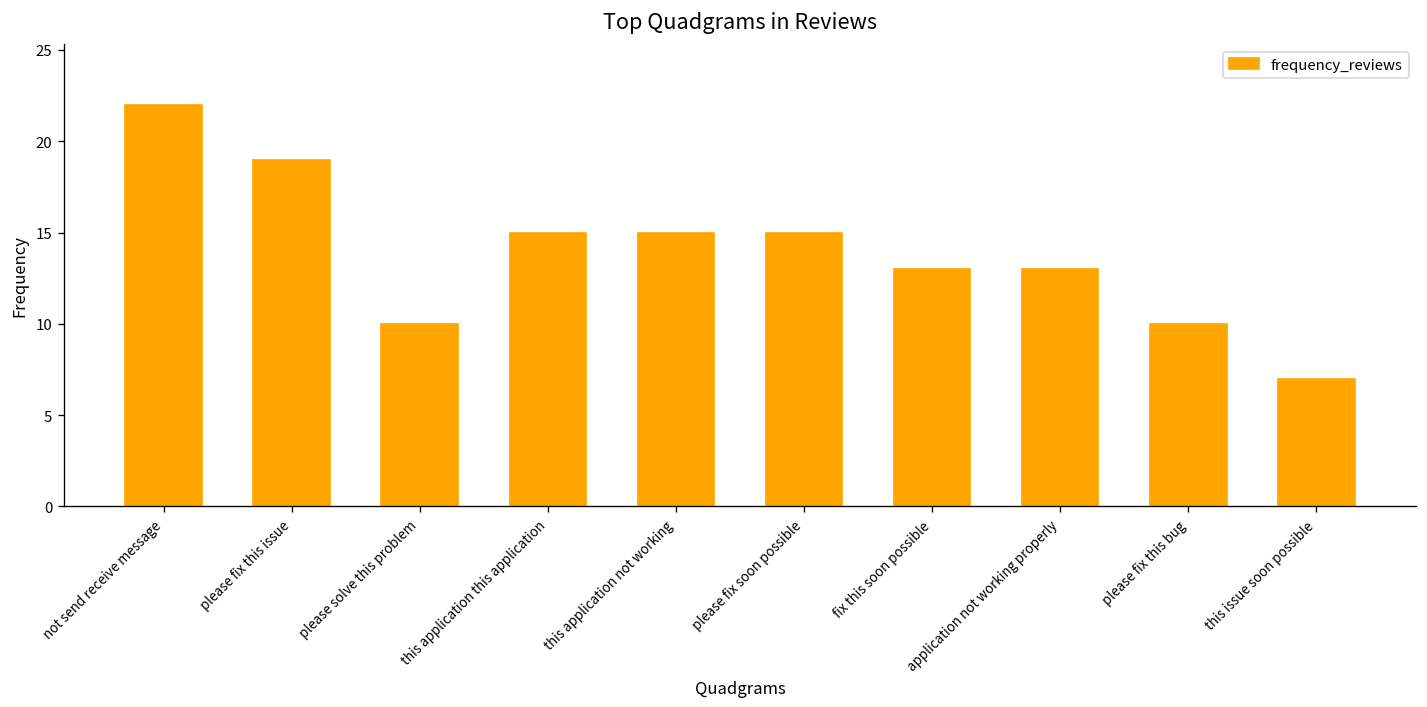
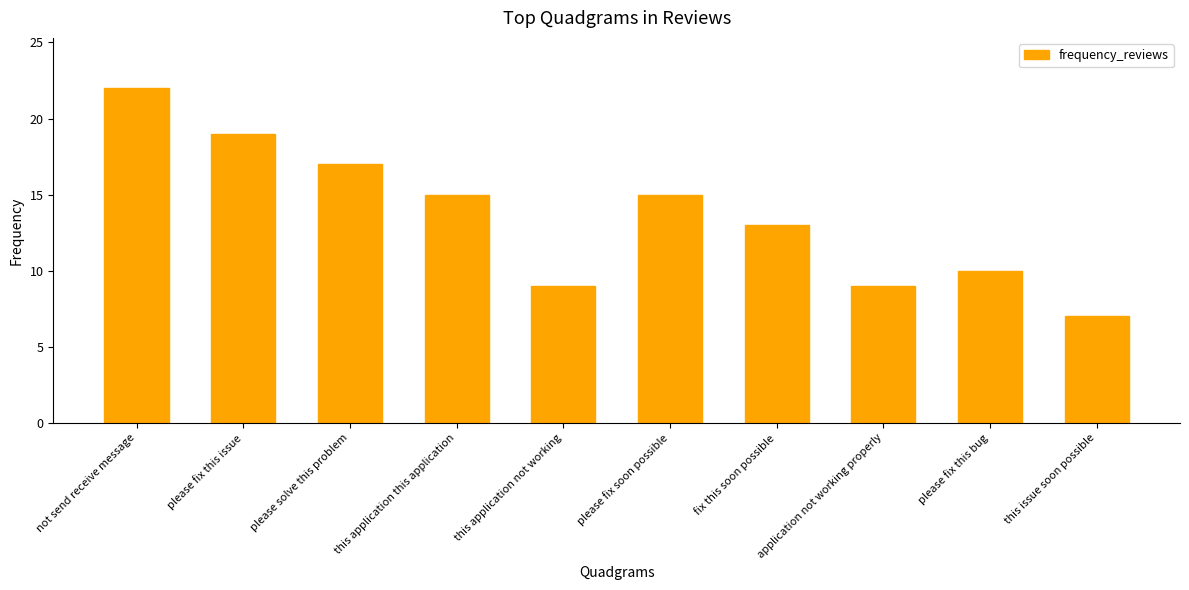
  {
    "not send receive message": 22,
    "please fix this issue": 19,
-   "please solve this problem": 10,
+   "please solve this problem": 17,
    "this application this application": 15,
-   "this application not working": 15,
+   "this application not working": 9,
    "please fix soon possible": 15,
    "fix this soon possible": 13,
-   "application not working properly": 13,
+   "application not working properly": 9,
    "please fix this bug": 10,
    "this issue soon possible": 7
  }
